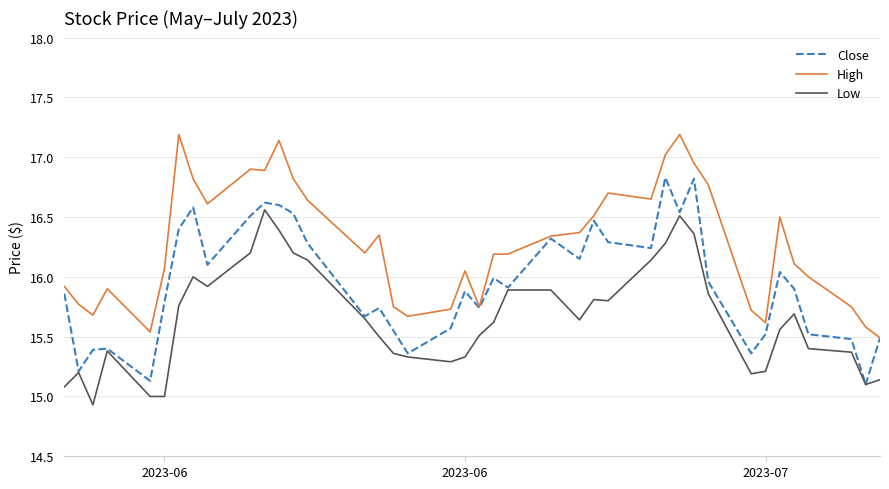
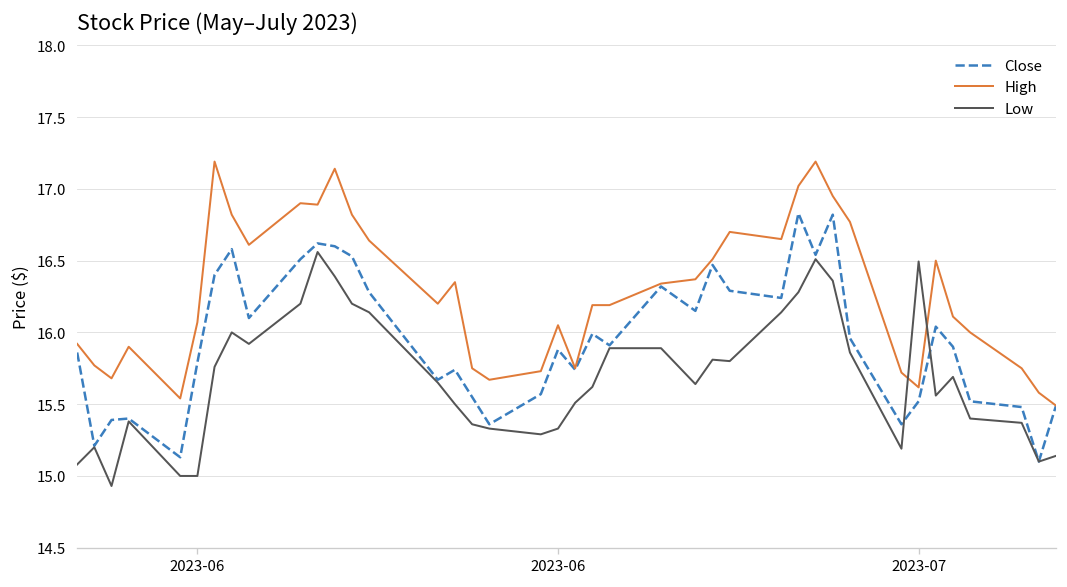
  {
    "Close": {
      "2023-07": 15.52
    },
    "High": {
      "2023-07": 15.62
    },
    "Low": {
-     "2023-07": 15.21
+     "2023-07": 16.49
    }
  }
